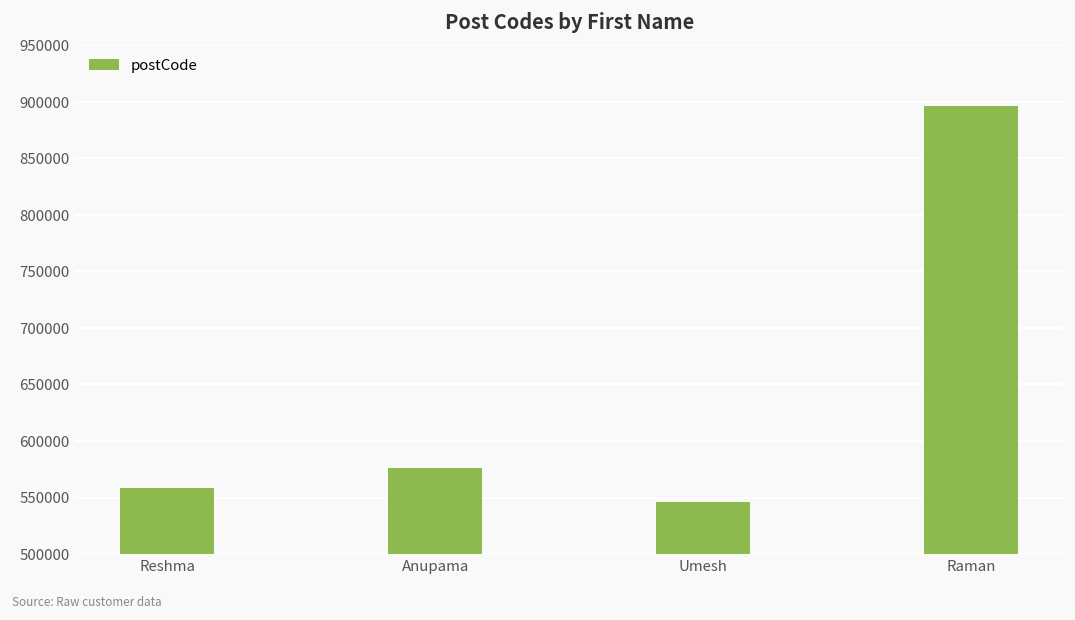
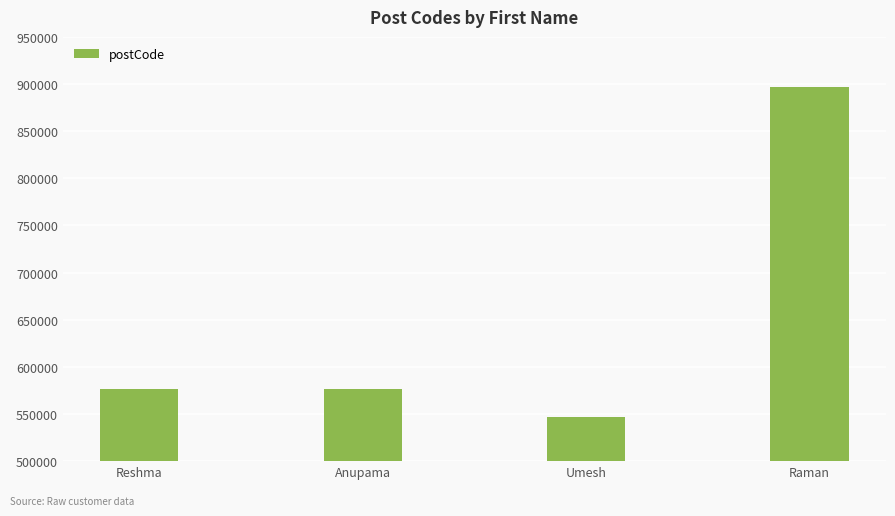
  {
-   "Reshma": 560000,
+   "Reshma": 580000,
    "Anupama": 580000,
    "Umesh": 550000,
    "Raman": 900000
  }
